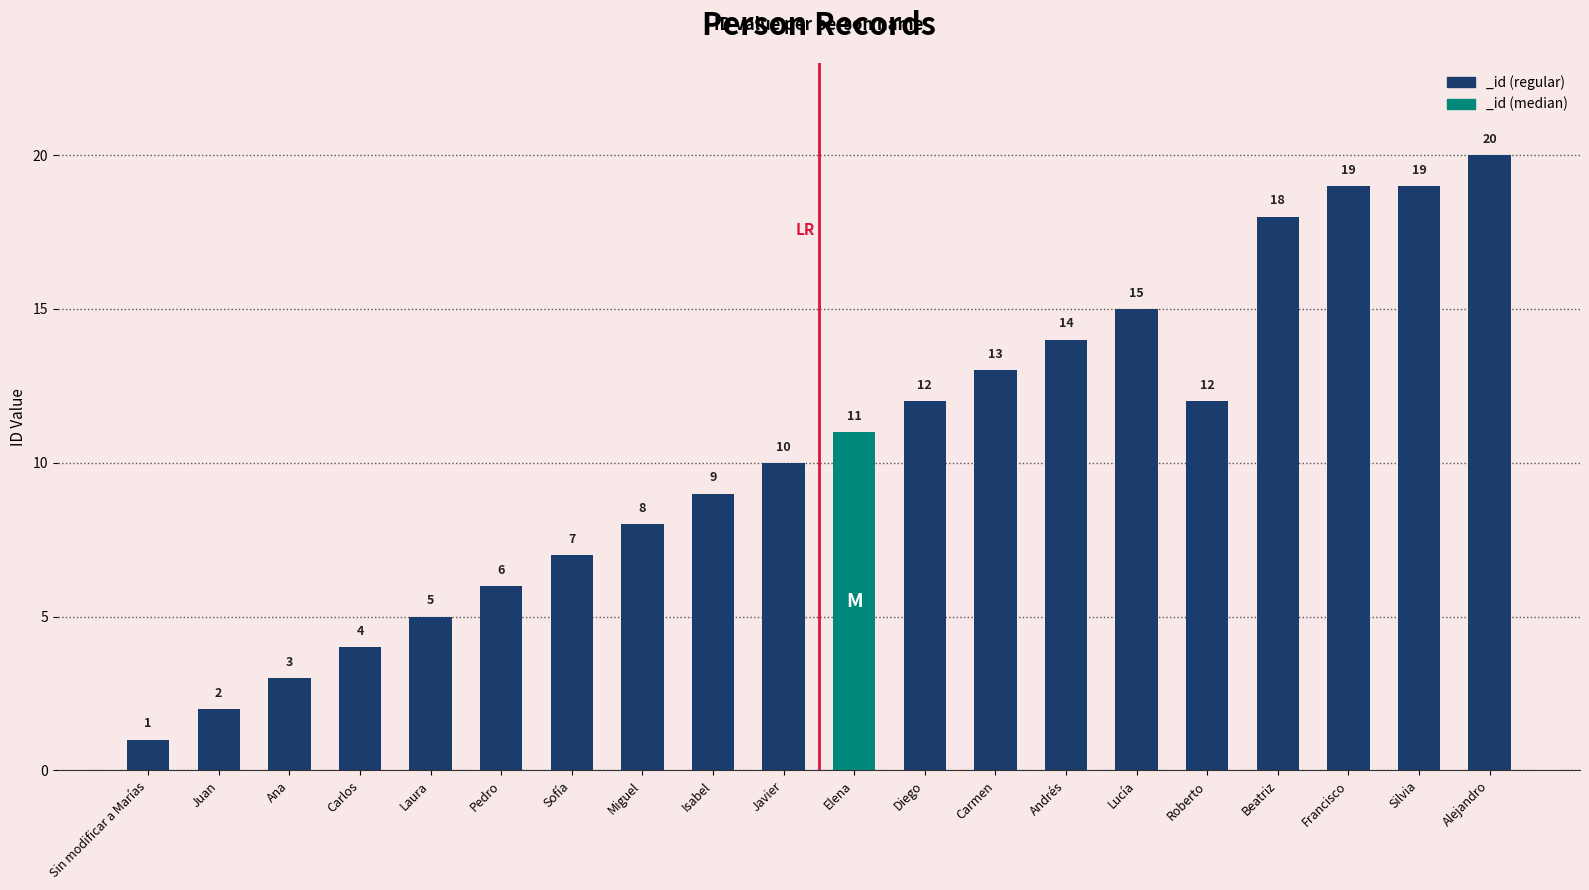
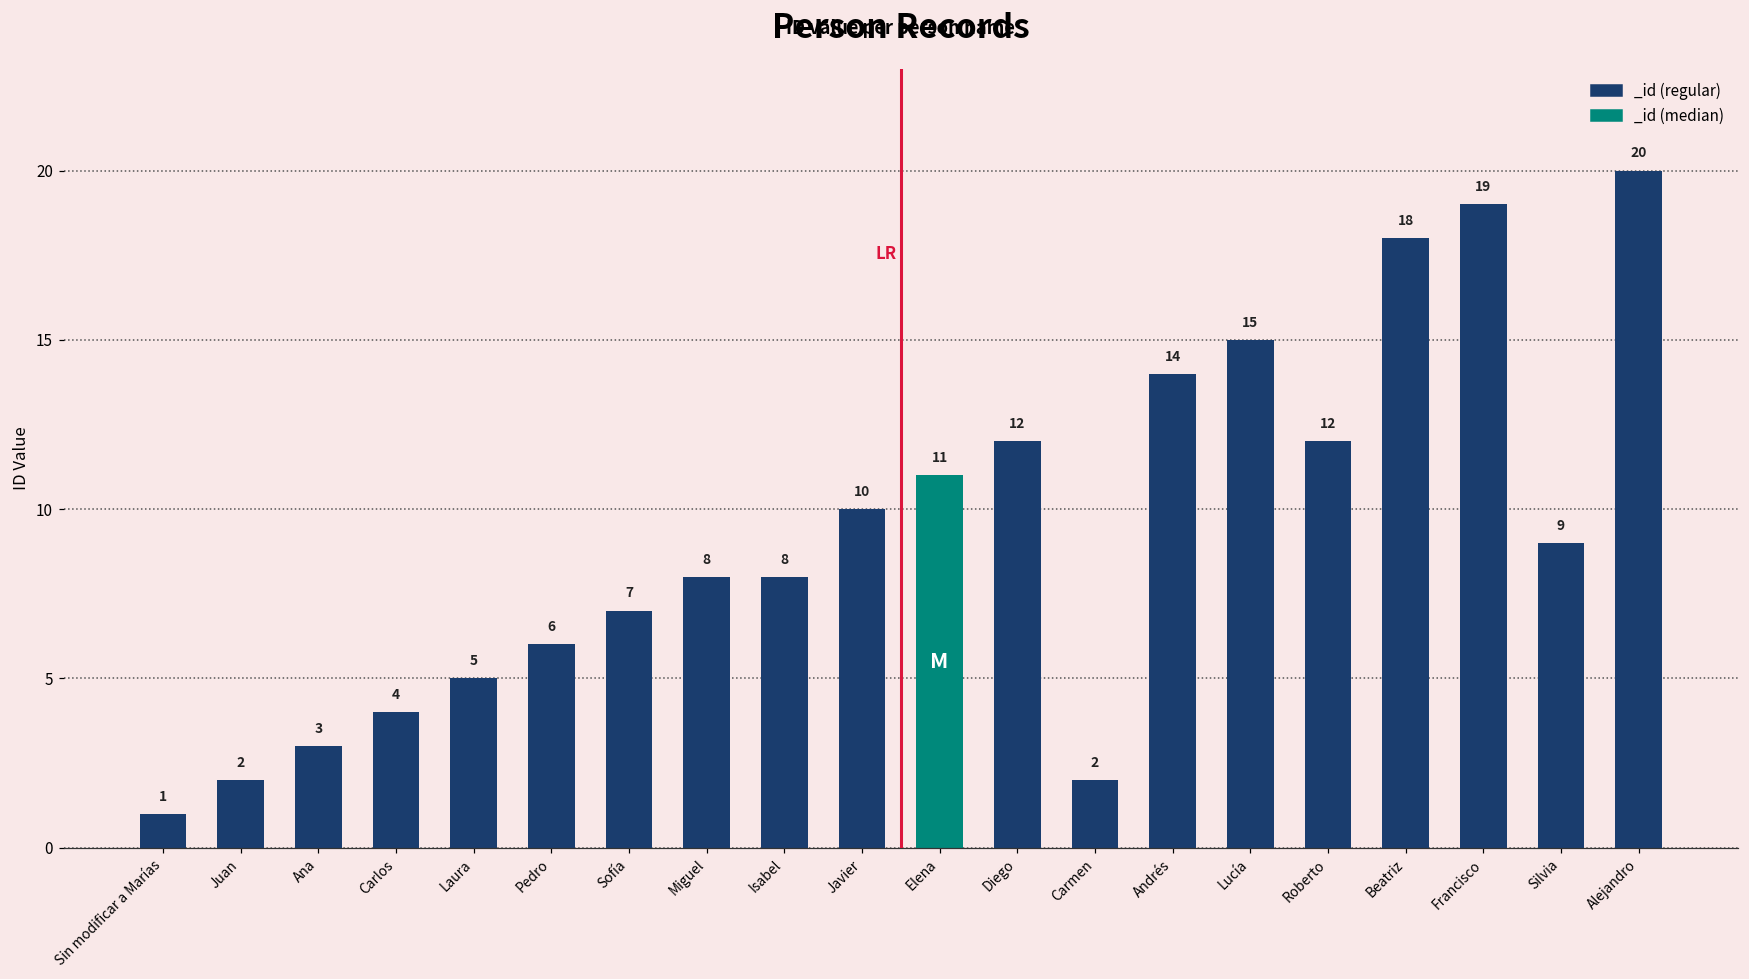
  {
    "Sin modificar a Marías": 1,
    "Juan": 2,
    "Ana": 3,
    "Carlos": 4,
    "Laura": 5,
    "Pedro": 6,
    "Sofía": 7,
    "Miguel": 8,
-   "Isabel": 9,
+   "Isabel": 8,
    "Javier": 10,
    "Elena": 11,
    "Diego": 12,
-   "Carmen": 13,
+   "Carmen": 2,
    "Andrés": 14,
    "Lucía": 15,
    "Roberto": 12,
    "Beatriz": 18,
    "Francisco": 19,
-   "Silvia": 19,
+   "Silvia": 9,
    "Alejandro": 20
  }
